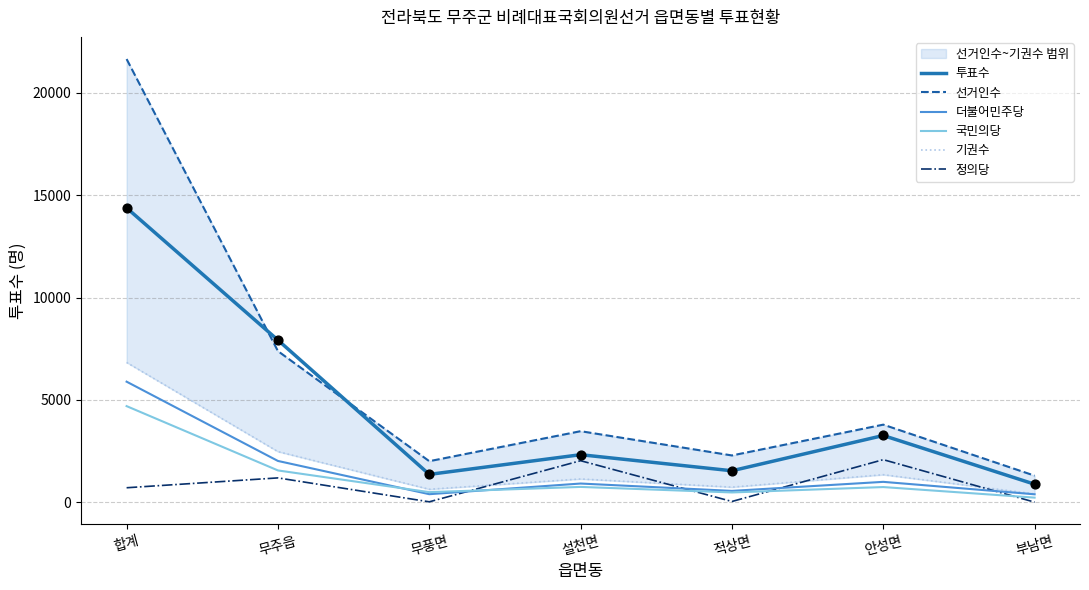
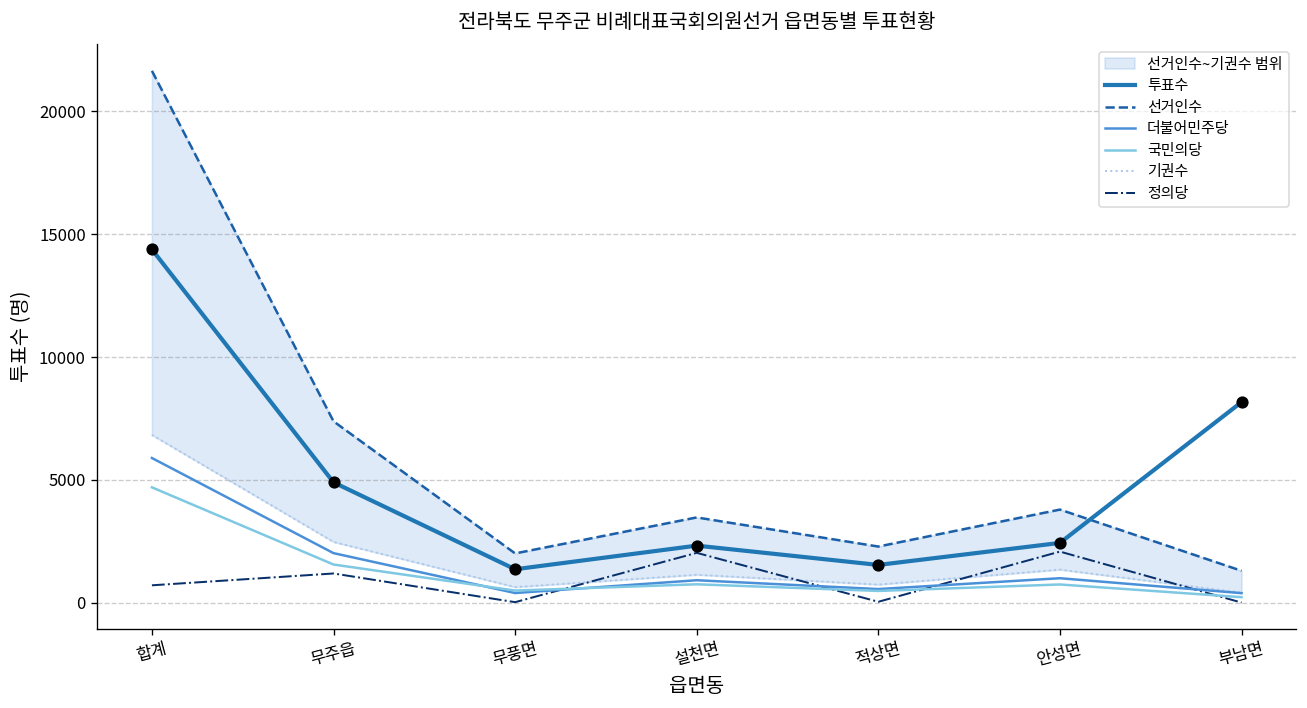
  {
    "투표수": {
      "합계": 14400,
-     "무주읍": 7900,
+     "무주읍": 4900,
      "무풍면": 1400,
      "설천면": 2300,
      "적상면": 1500,
-     "안성면": 3300,
-     "부남면": 900
+     "안성면": 2400,
+     "부남면": 8200
    },
    "정의당": {
      "합계": 700,
      "무주읍": 1200,
      "무풍면": 0,
      "설천면": 2000,
      "적상면": 0,
      "안성면": 2100,
      "부남면": 0
    }
  }
